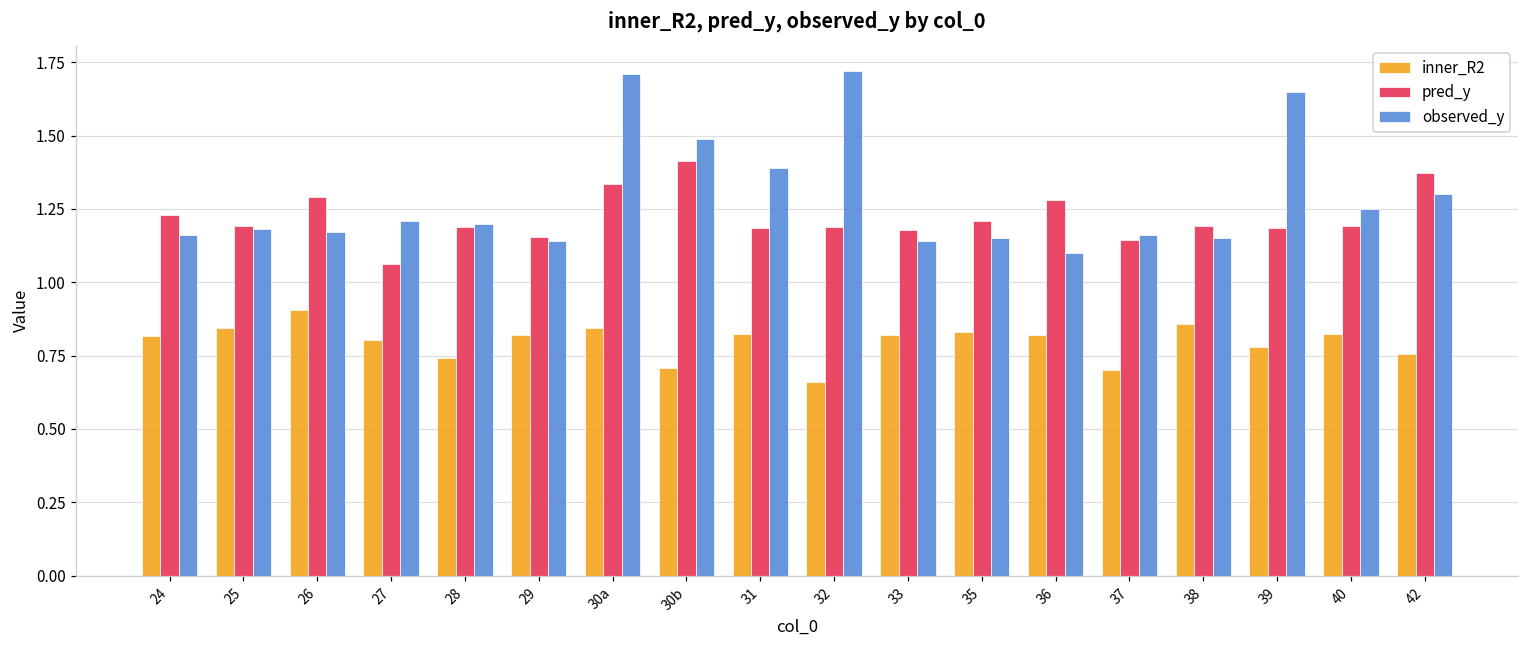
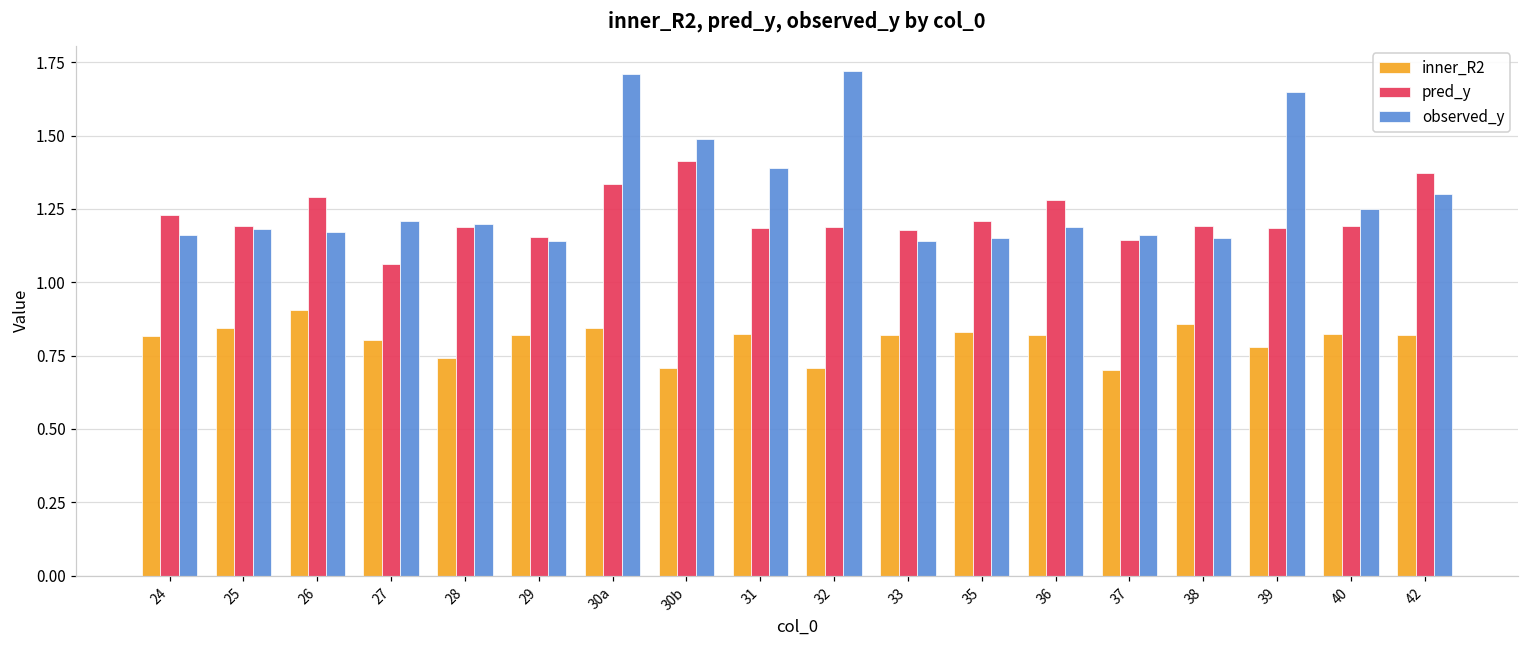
  {
    "inner_R2": {
      "24": 0.82,
      "25": 0.84,
      "26": 0.91,
      "27": 0.80,
      "28": 0.74,
      "29": 0.82,
      "30a": 0.84,
      "30b": 0.71,
      "31": 0.82,
-     "32": 0.66,
+     "32": 0.71,
      "33": 0.82,
      "35": 0.83,
      "36": 0.82,
      "37": 0.70,
      "38": 0.86,
      "39": 0.78,
      "40": 0.82,
-     "42": 0.75
+     "42": 0.82
    },
    "pred_y": {
      "24": 1.23,
      "25": 1.19,
      "26": 1.29,
      "27": 1.06,
      "28": 1.19,
      "29": 1.16,
      "30a": 1.33,
      "30b": 1.41,
      "31": 1.19,
      "32": 1.19,
      "33": 1.18,
      "35": 1.21,
      "36": 1.28,
      "37": 1.14,
      "38": 1.19,
      "39": 1.18,
      "40": 1.19,
      "42": 1.37
    },
    "observed_y": {
      "24": 1.16,
      "25": 1.18,
      "26": 1.17,
      "27": 1.21,
      "28": 1.20,
      "29": 1.14,
      "30a": 1.71,
      "30b": 1.49,
      "31": 1.39,
      "32": 1.72,
      "33": 1.14,
      "35": 1.15,
-     "36": 1.10,
+     "36": 1.19,
      "37": 1.16,
      "38": 1.15,
      "39": 1.65,
      "40": 1.25,
      "42": 1.30
    }
  }
